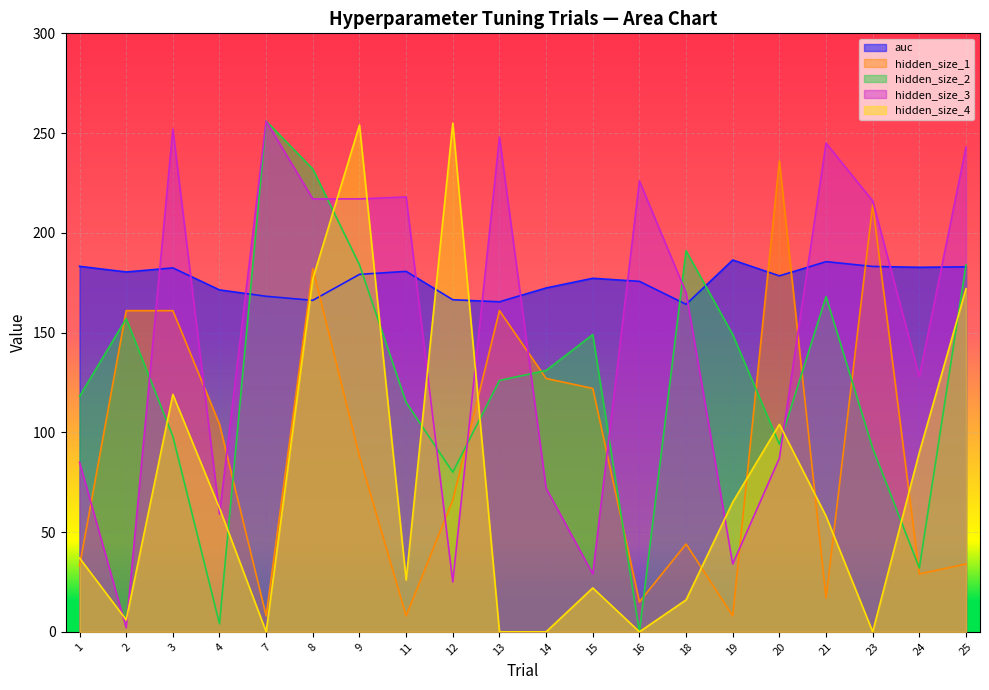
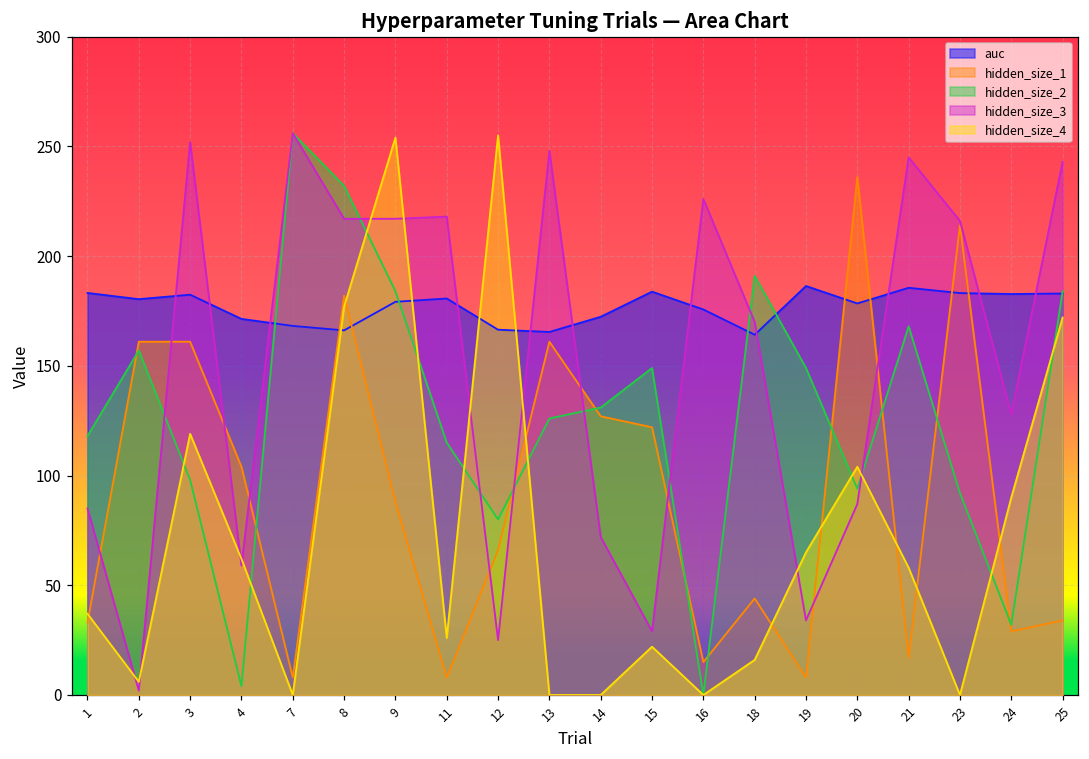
  {
    "auc": {
      "1": 183,
      "2": 180,
      "3": 182,
      "4": 171,
      "7": 168,
      "8": 166,
      "9": 179,
      "11": 181,
      "12": 166,
      "13": 165,
      "14": 172,
-     "15": 177,
+     "15": 184,
      "16": 176,
      "18": 164,
      "19": 186,
      "20": 178,
      "21": 186,
      "23": 183,
      "24": 183
    },
    "hidden_size_2": {
      "1": 118,
      "2": 157,
      "3": 98,
      "4": 4,
      "8": 232,
      "9": 184,
      "11": 115,
      "12": 80,
      "13": 126,
      "14": 131,
      "15": 149,
      "18": 191,
      "19": 149,
      "20": 94,
      "21": 168,
      "23": 92,
      "24": 32
    },
    "hidden_size_3": {
      "1": 85,
      "2": 2,
      "3": 252,
      "4": 59,
      "8": 217,
      "9": 217,
      "11": 218,
      "12": 25,
      "13": 248,
      "14": 72,
      "15": 29,
      "16": 226,
      "18": 170,
      "19": 34,
      "20": 87,
      "21": 245,
      "23": 216,
      "24": 128,
      "25": 243
    }
  }
